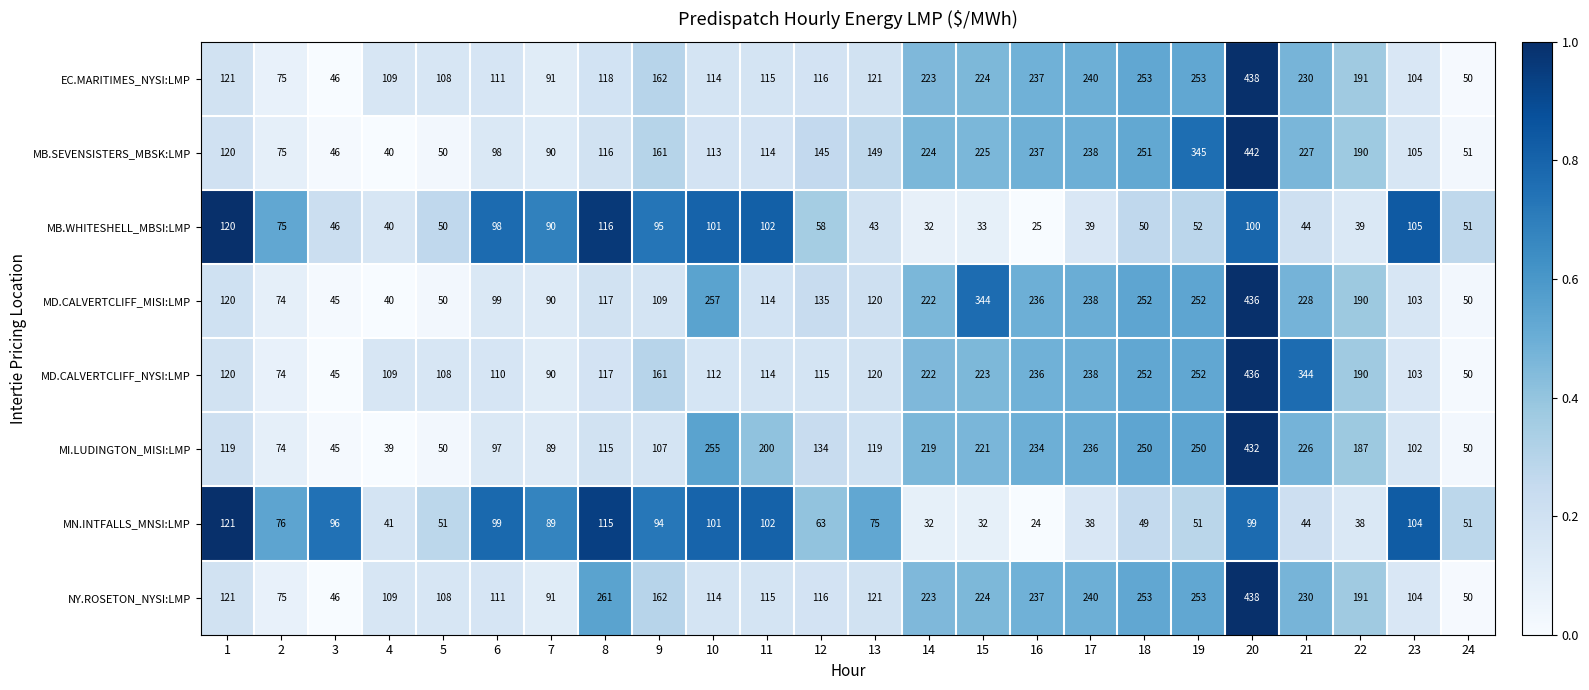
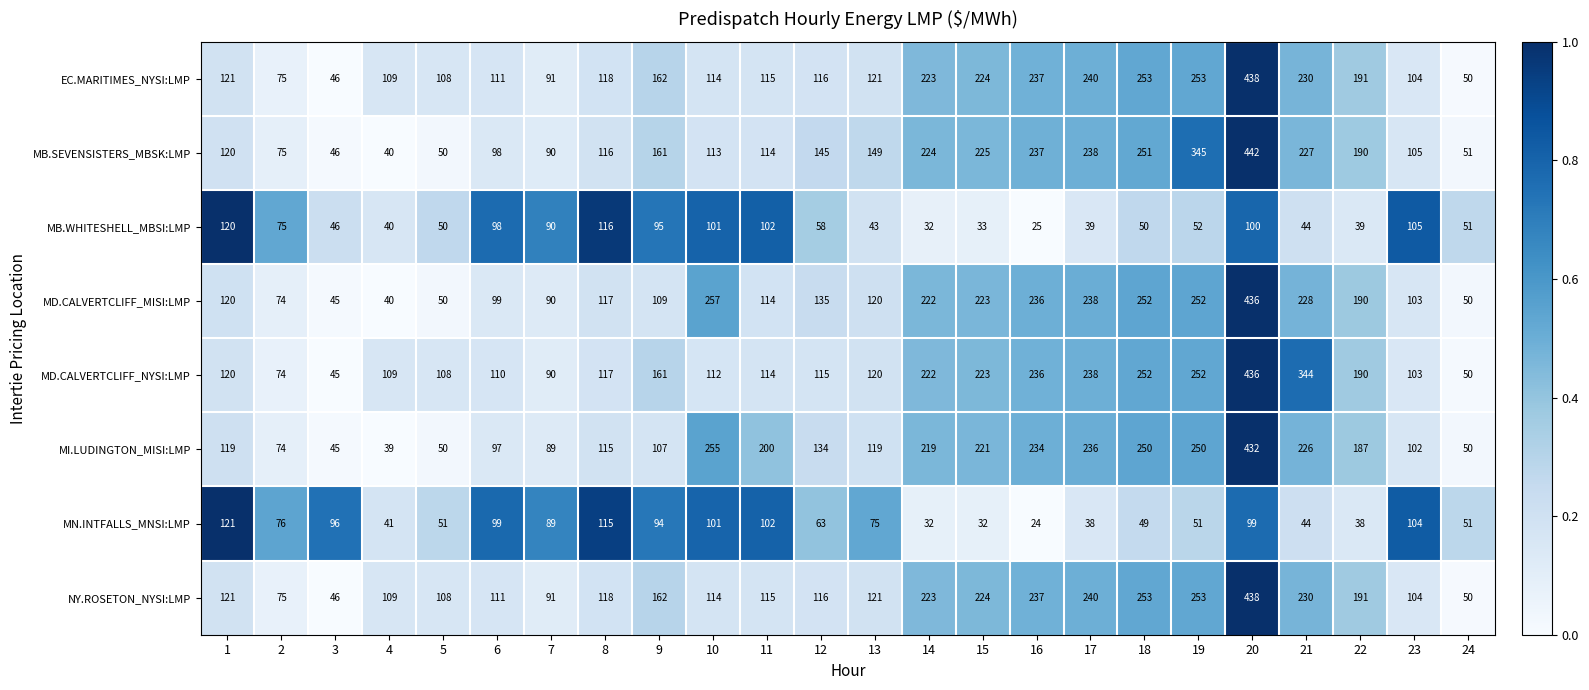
  {
    "EC.MARITIMES_NYSI:LMP": {
      "1": 121,
      "2": 75,
      "3": 46,
      "4": 109,
      "5": 108,
      "6": 111,
      "7": 91,
      "8": 118,
      "9": 162,
      "10": 114,
      "11": 115,
      "12": 116,
      "13": 121,
      "14": 223,
      "15": 224,
      "16": 237,
      "17": 240,
      "18": 253,
      "19": 253,
      "20": 438,
      "21": 230,
      "22": 191,
      "23": 104,
      "24": 50
    },
    "MB.SEVENSISTERS_MBSK:LMP": {
      "1": 120,
      "2": 75,
      "3": 46,
      "4": 40,
      "5": 50,
      "6": 98,
      "7": 90,
      "8": 116,
      "9": 161,
      "10": 113,
      "11": 114,
      "12": 145,
      "13": 149,
      "14": 224,
      "15": 225,
      "16": 237,
      "17": 238,
      "18": 251,
      "19": 345,
      "20": 442,
      "21": 227,
      "22": 190,
      "23": 105,
      "24": 51
    },
    "MB.WHITESHELL_MBSI:LMP": {
      "1": 120,
      "2": 75,
      "3": 46,
      "4": 40,
      "5": 50,
      "6": 98,
      "7": 90,
      "8": 116,
      "9": 95,
      "10": 101,
      "11": 102,
      "12": 58,
      "13": 43,
      "14": 32,
      "15": 33,
      "16": 25,
      "17": 39,
      "18": 50,
      "19": 52,
      "20": 100,
      "21": 44,
      "22": 39,
      "23": 105,
      "24": 51
    },
    "MD.CALVERTCLIFF_MISI:LMP": {
      "1": 120,
      "2": 74,
      "3": 45,
      "4": 40,
      "5": 50,
      "6": 99,
      "7": 90,
      "8": 117,
      "9": 109,
      "10": 257,
      "11": 114,
      "12": 135,
      "13": 120,
      "14": 222,
-     "15": 344,
+     "15": 223,
      "16": 236,
      "17": 238,
      "18": 252,
      "19": 252,
      "20": 436,
      "21": 228,
      "22": 190,
      "23": 103,
      "24": 50
    },
    "MD.CALVERTCLIFF_NYSI:LMP": {
      "1": 120,
      "2": 74,
      "3": 45,
      "4": 109,
      "5": 108,
      "6": 110,
      "7": 90,
      "8": 117,
      "9": 161,
      "10": 112,
      "11": 114,
      "12": 115,
      "13": 120,
      "14": 222,
      "15": 223,
      "16": 236,
      "17": 238,
      "18": 252,
      "19": 252,
      "20": 436,
      "21": 344,
      "22": 190,
      "23": 103,
      "24": 50
    },
    "MI.LUDINGTON_MISI:LMP": {
      "1": 119,
      "2": 74,
      "3": 45,
      "4": 39,
      "5": 50,
      "6": 97,
      "7": 89,
      "8": 115,
      "9": 107,
      "10": 255,
      "11": 200,
      "12": 134,
      "13": 119,
      "14": 219,
      "15": 221,
      "16": 234,
      "17": 236,
      "18": 250,
      "19": 250,
      "20": 432,
      "21": 226,
      "22": 187,
      "23": 102,
      "24": 50
    },
    "MN.INTFALLS_MNSI:LMP": {
      "1": 121,
      "2": 76,
      "3": 96,
      "4": 41,
      "5": 51,
      "6": 99,
      "7": 89,
      "8": 115,
      "9": 94,
      "10": 101,
      "11": 102,
      "12": 63,
      "13": 75,
      "14": 32,
      "15": 32,
      "16": 24,
      "17": 38,
      "18": 49,
      "19": 51,
      "20": 99,
      "21": 44,
      "22": 38,
      "23": 104,
      "24": 51
    },
    "NY.ROSETON_NYSI:LMP": {
      "1": 121,
      "2": 75,
      "3": 46,
      "4": 109,
      "5": 108,
      "6": 111,
      "7": 91,
-     "8": 261,
+     "8": 118,
      "9": 162,
      "10": 114,
      "11": 115,
      "12": 116,
      "13": 121,
      "14": 223,
      "15": 224,
      "16": 237,
      "17": 240,
      "18": 253,
      "19": 253,
      "20": 438,
      "21": 230,
      "22": 191,
      "23": 104,
      "24": 50
    }
  }
